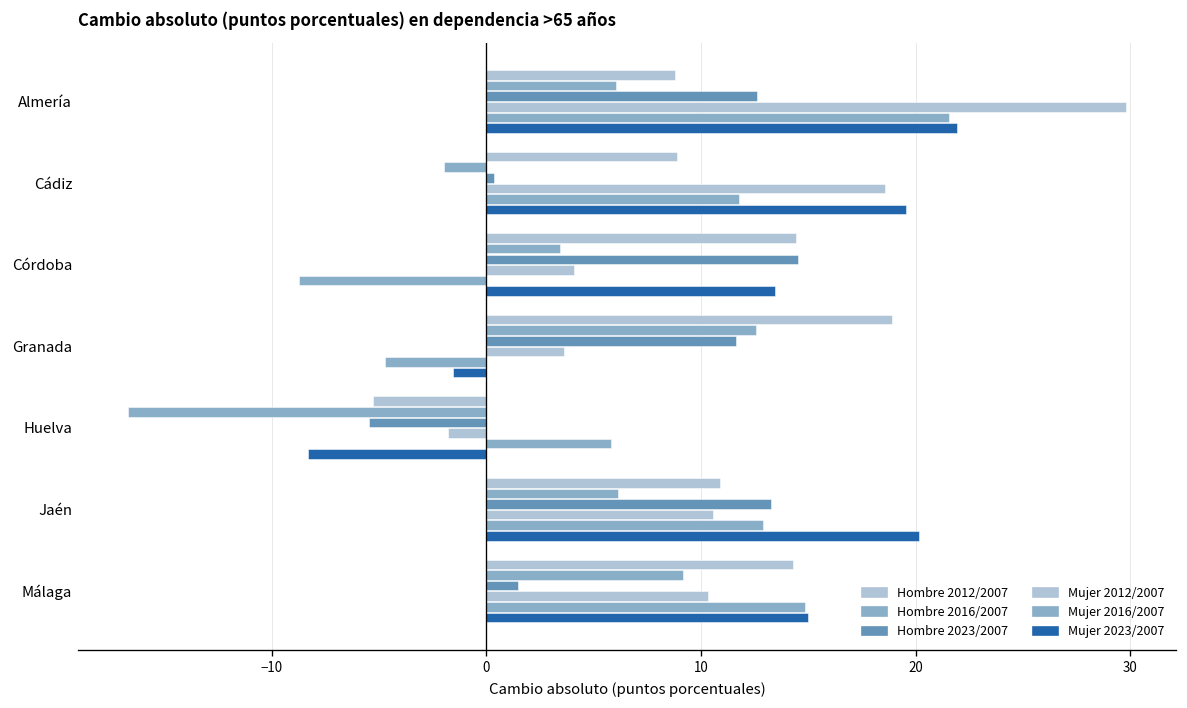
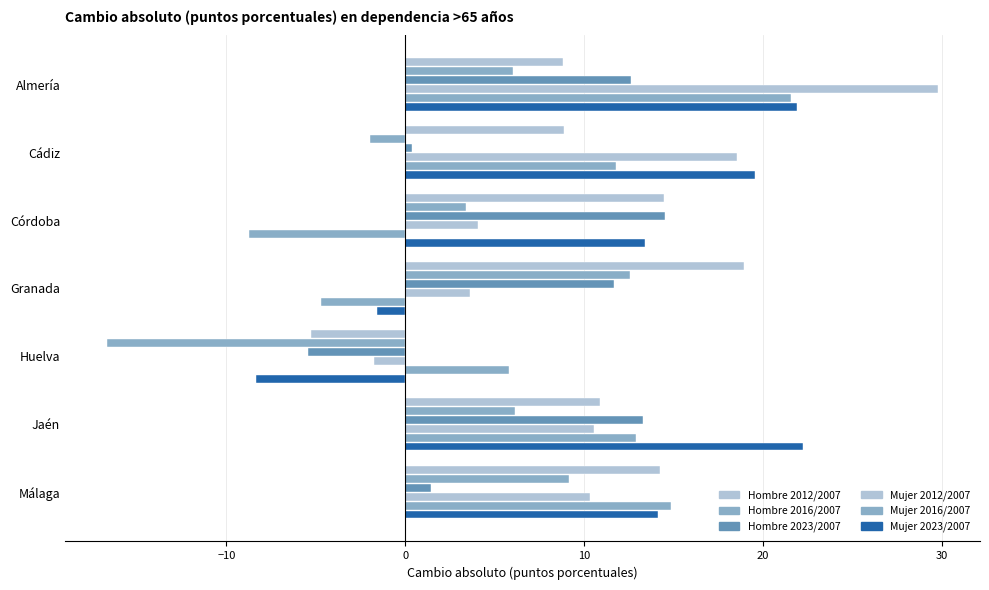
  {
    "Mujer 2023/2007": {
      "Almería": 21.9,
      "Cádiz": 19.6,
      "Córdoba": 13.4,
      "Granada": -1.6,
      "Huelva": -8.3,
-     "Jaén": 20.1,
-     "Málaga": 15.0
+     "Jaén": 22.3,
+     "Málaga": 14.2
    }
  }
